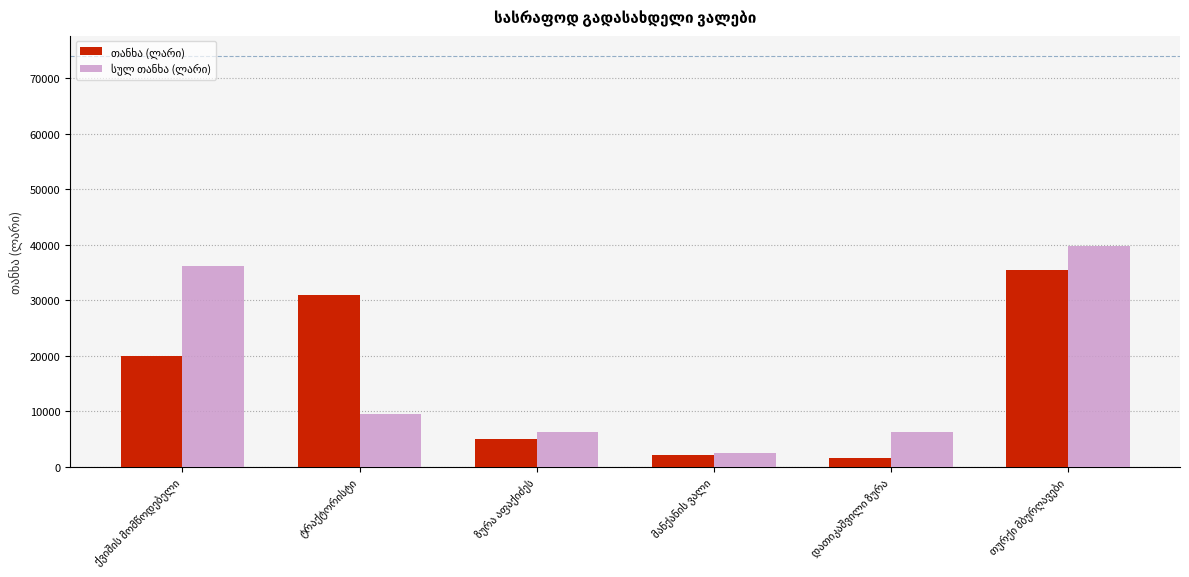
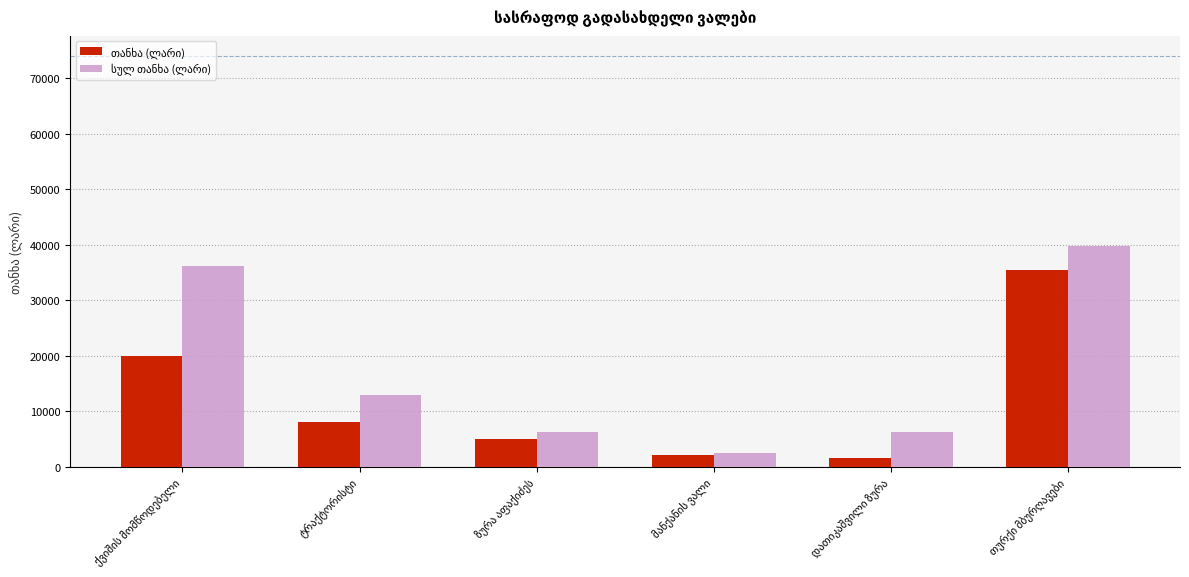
  {
    "თანხა (ლარი)": {
      "ქვიშის მომწოდებელი": 20000,
-     "ტრაქტორისტი": 31000,
+     "ტრაქტორისტი": 8000,
      "ზურა აფაქიძეს": 5000,
      "მანქანის ვალი": 2000,
      "დათიკაშვილი ზურა": 2000,
      "თურქი მბურღავები": 36000
    },
    "სულ თანხა (ლარი)": {
      "ქვიშის მომწოდებელი": 36000,
-     "ტრაქტორისტი": 10000,
+     "ტრაქტორისტი": 13000,
      "ზურა აფაქიძეს": 6000,
      "მანქანის ვალი": 3000,
      "დათიკაშვილი ზურა": 6000,
      "თურქი მბურღავები": 40000
    }
  }
